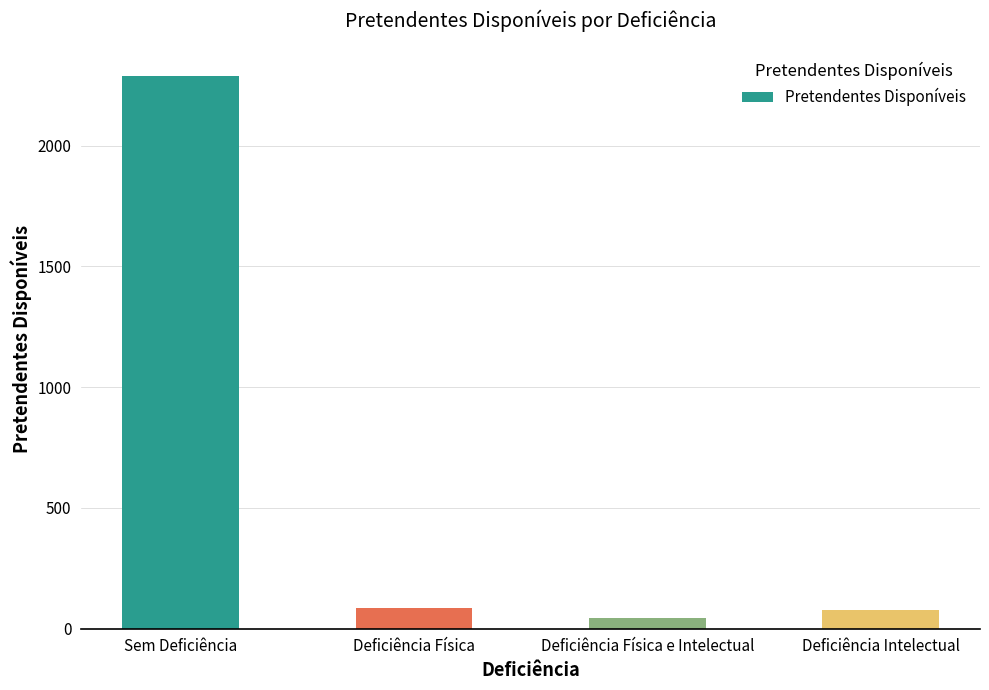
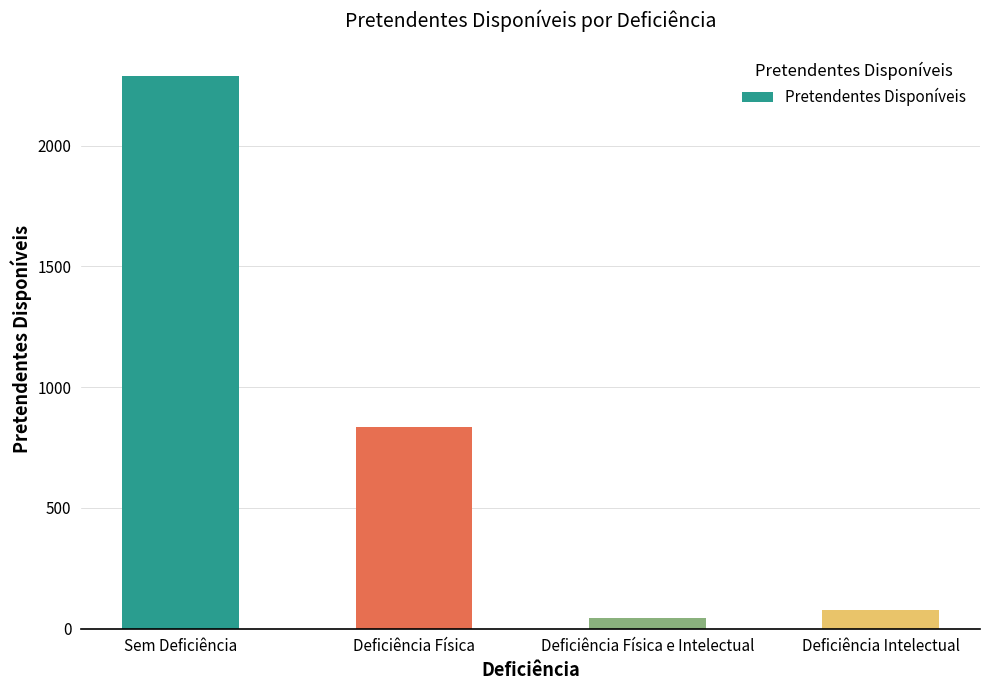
  {
    "Sem Deficiência": 2290,
-   "Deficiência Física": 90,
+   "Deficiência Física": 840,
    "Deficiência Física e Intelectual": 40,
    "Deficiência Intelectual": 80
  }
